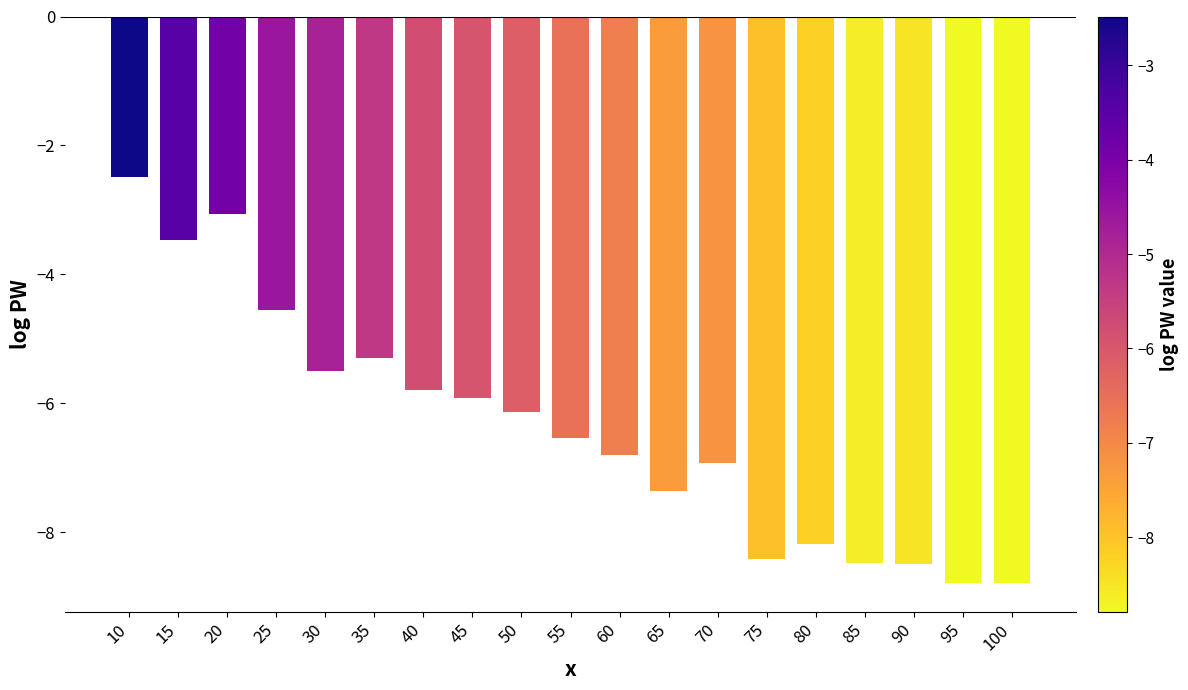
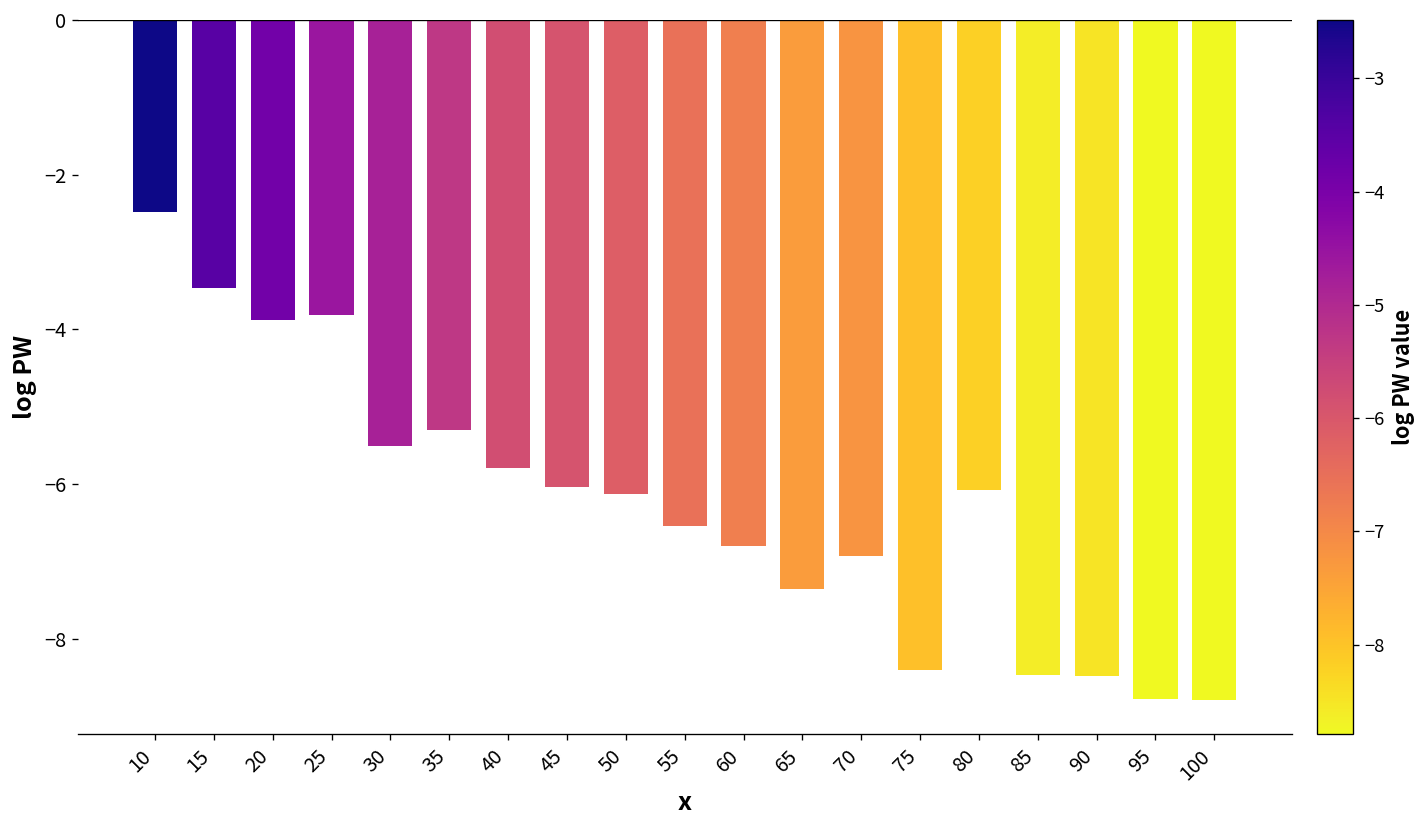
  {
    "10": -2.5,
    "15": -3.5,
-   "20": -3.1,
-   "25": -4.6,
+   "20": -3.9,
+   "25": -3.8,
    "30": -5.5,
    "35": -5.3,
    "40": -5.8,
-   "45": -5.9,
+   "45": -6.0,
    "50": -6.1,
    "55": -6.5,
    "60": -6.8,
    "65": -7.4,
    "70": -6.9,
    "75": -8.4,
-   "80": -8.2,
+   "80": -6.1,
    "85": -8.5,
    "90": -8.5,
    "95": -8.8,
    "100": -8.8
  }
